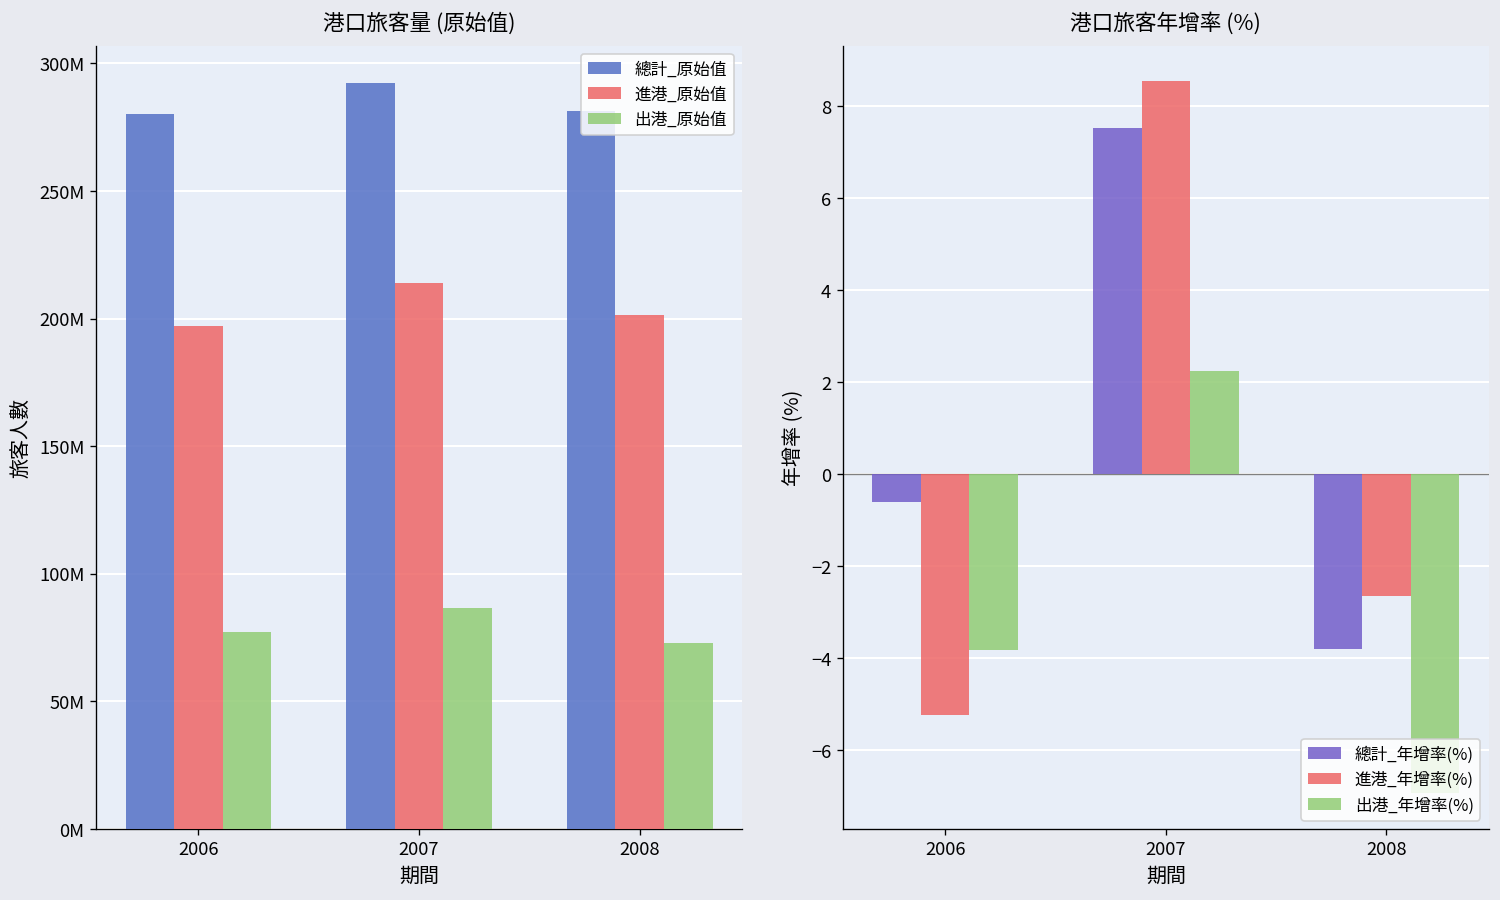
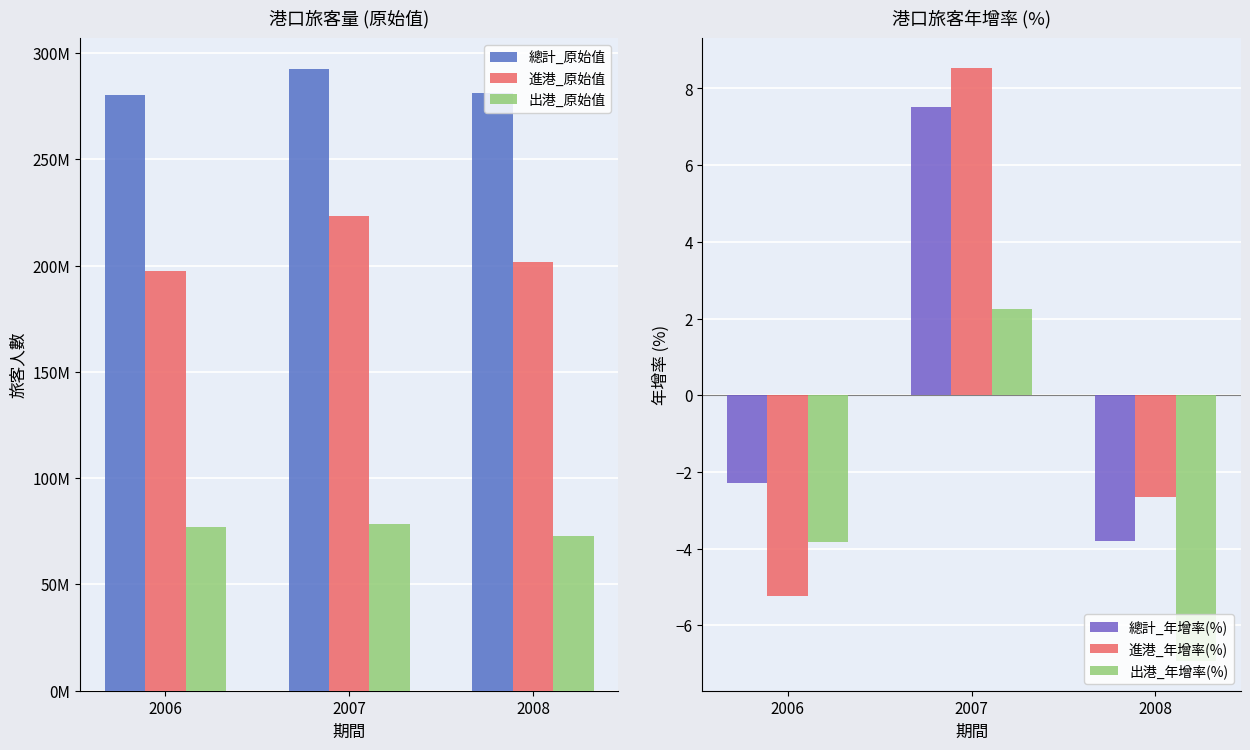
  {
    "港口旅客量 (原始值)": {
      "總計_原始值": {
        "2006": 280000000,
        "2007": 292000000
      },
      "進港_原始值": {
        "2006": 197000000,
-       "2007": 214000000,
+       "2007": 223000000,
        "2008": 202000000
      },
      "出港_原始值": {
        "2006": 77000000,
-       "2007": 86000000,
+       "2007": 78000000,
        "2008": 73000000
      }
    },
    "港口旅客年增率 (%)": {
      "總計_年增率(%)": {
-       "2006": -0.6,
+       "2006": -2.3,
        "2007": 7.5,
        "2008": -3.8
      },
      "進港_年增率(%)": {
        "2006": -5.2,
        "2007": 8.5,
        "2008": -2.6
      },
      "出港_年增率(%)": {
        "2006": -3.8,
        "2007": 2.3
      }
    }
  }
